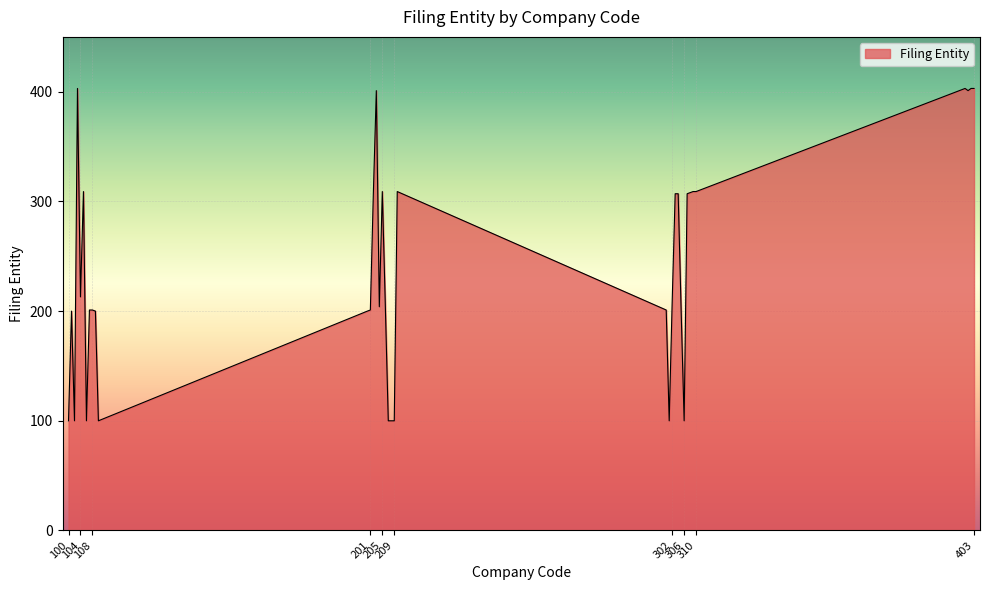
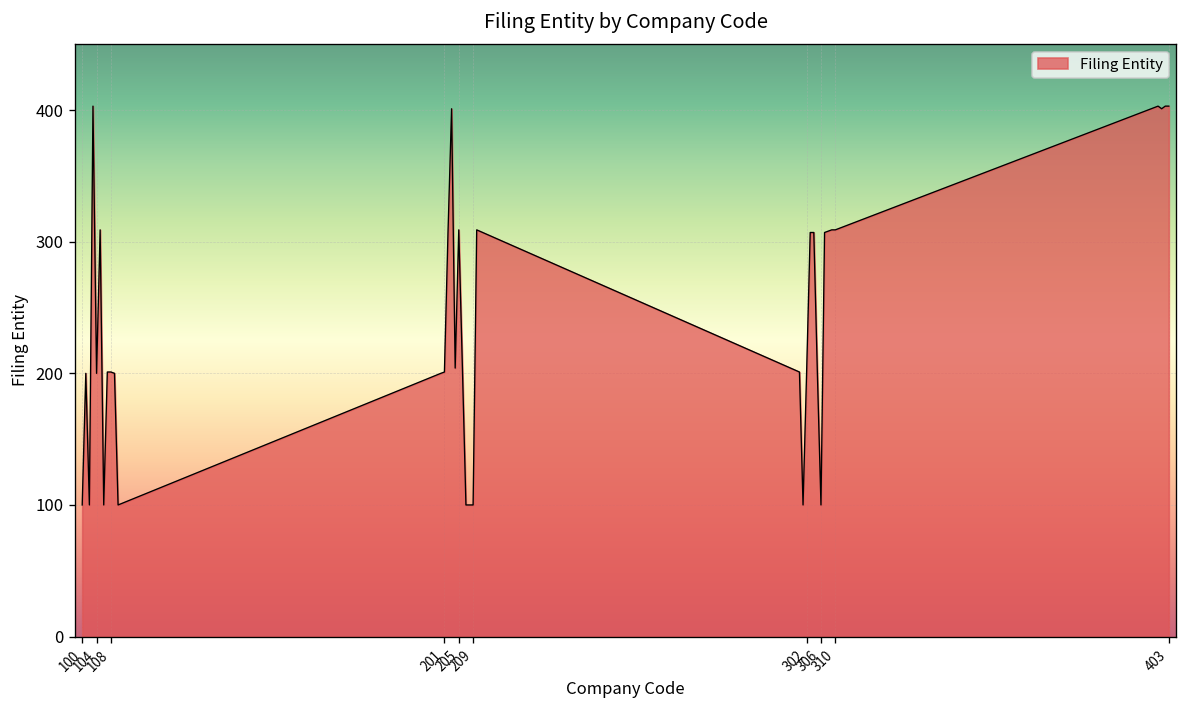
  {
    "100": 100,
-   "104": 213,
+   "104": 200,
    "108": 201,
    "201": 201,
    "205": 309,
    "209": 100,
-   "302": 209,
+   "302": 201,
    "306": 100,
    "310": 309,
    "403": 403
  }
